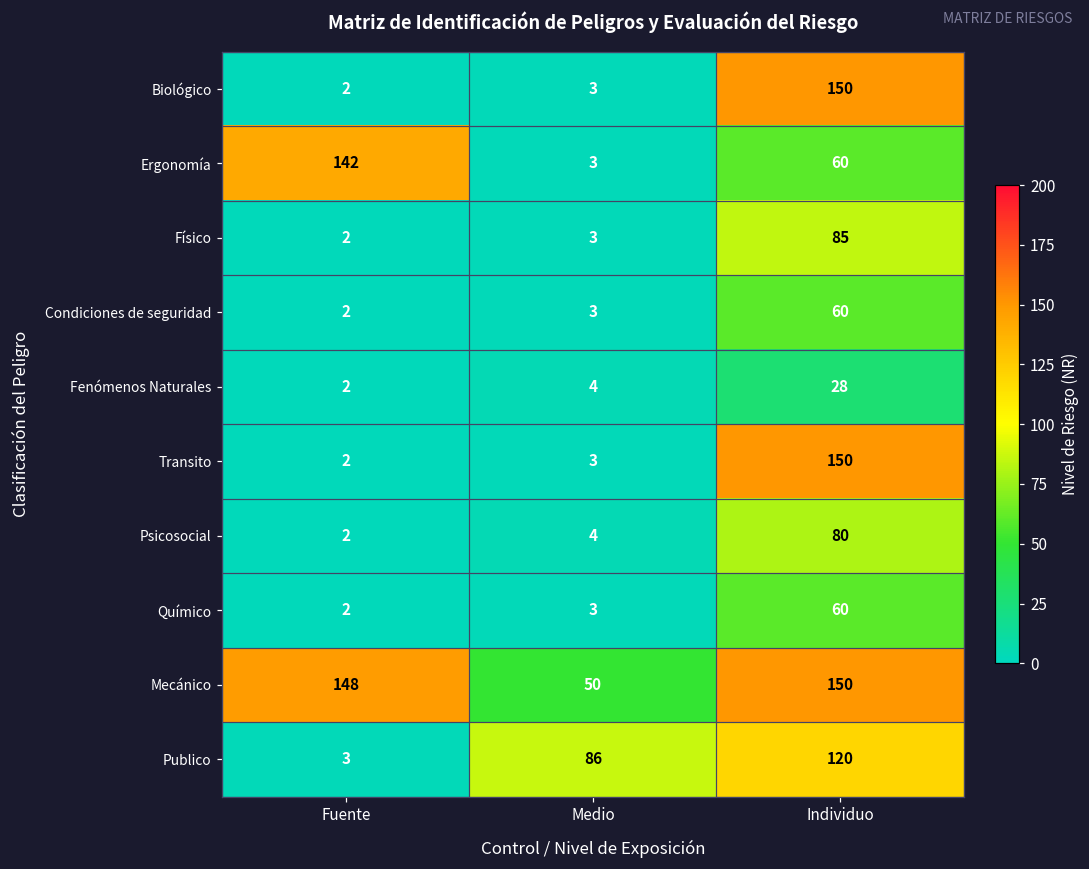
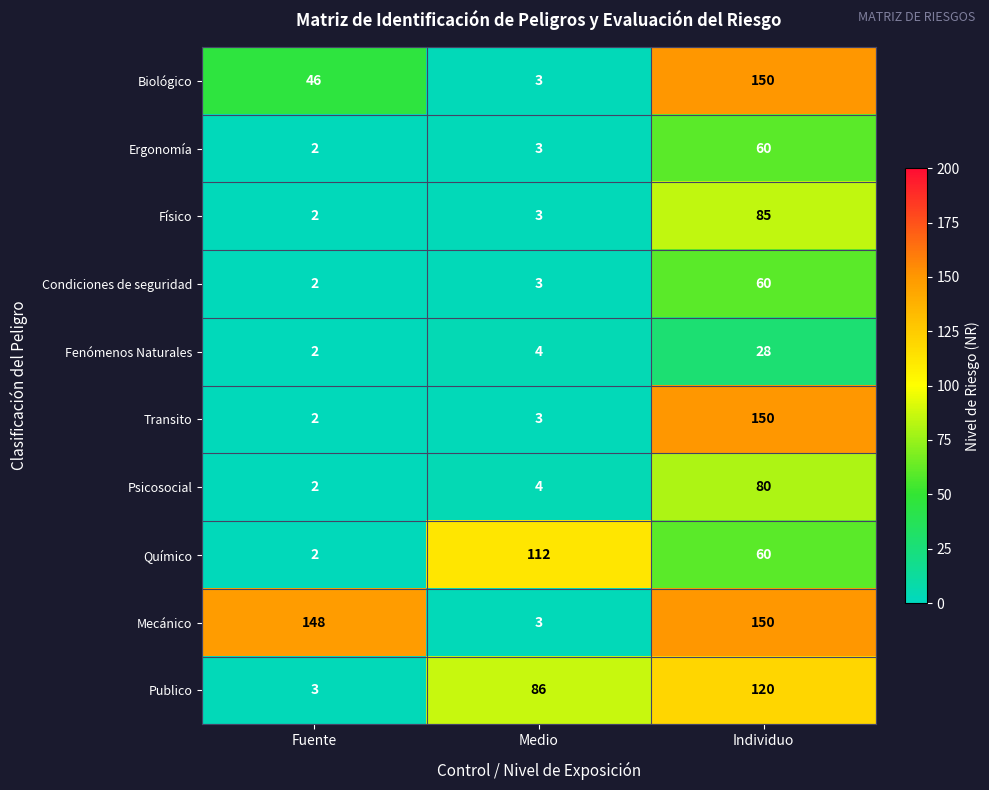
  {
    "Biológico": {
-     "Fuente": 2,
+     "Fuente": 46,
      "Medio": 3,
      "Individuo": 150
    },
    "Ergonomía": {
-     "Fuente": 142,
+     "Fuente": 2,
      "Medio": 3,
      "Individuo": 60
    },
    "Físico": {
      "Fuente": 2,
      "Medio": 3,
      "Individuo": 85
    },
    "Condiciones de seguridad": {
      "Fuente": 2,
      "Medio": 3,
      "Individuo": 60
    },
    "Fenómenos Naturales": {
      "Fuente": 2,
      "Medio": 4,
      "Individuo": 28
    },
    "Transito": {
      "Fuente": 2,
      "Medio": 3,
      "Individuo": 150
    },
    "Psicosocial": {
      "Fuente": 2,
      "Medio": 4,
      "Individuo": 80
    },
    "Químico": {
      "Fuente": 2,
-     "Medio": 3,
+     "Medio": 112,
      "Individuo": 60
    },
    "Mecánico": {
      "Fuente": 148,
-     "Medio": 50,
+     "Medio": 3,
      "Individuo": 150
    },
    "Publico": {
      "Fuente": 3,
      "Medio": 86,
      "Individuo": 120
    }
  }
